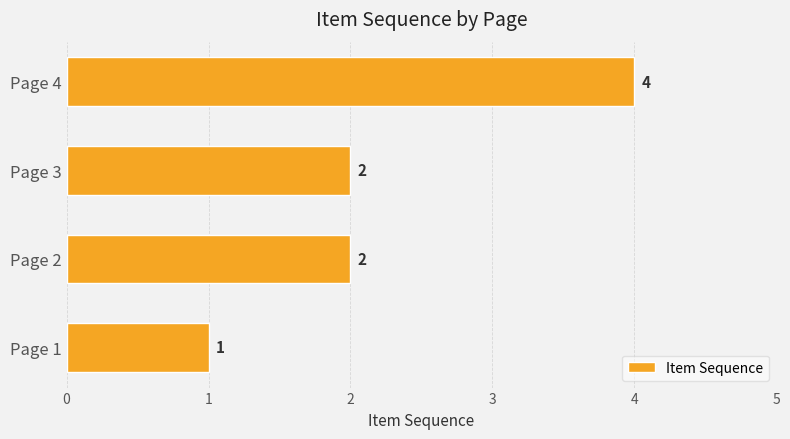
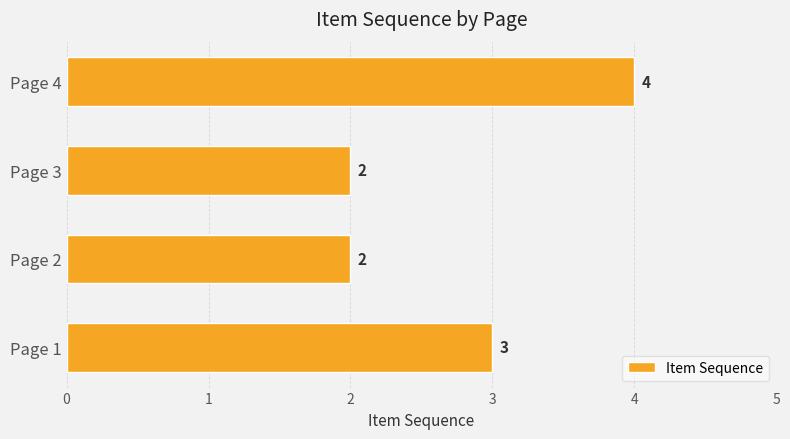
  {
    "Page 4": 4,
    "Page 3": 2,
    "Page 2": 2,
-   "Page 1": 1
+   "Page 1": 3
  }
